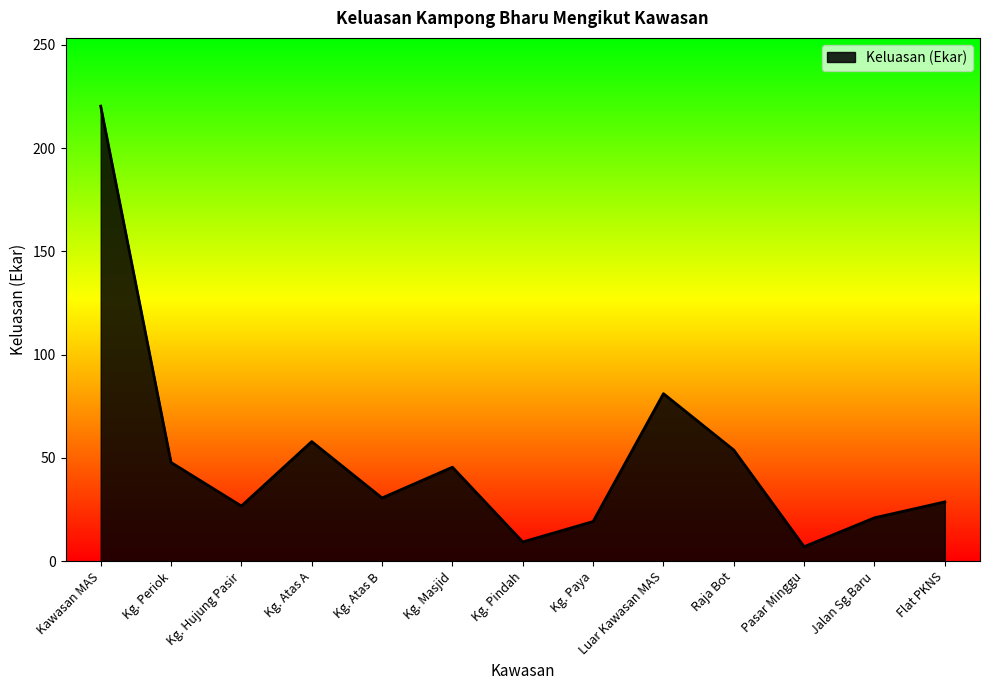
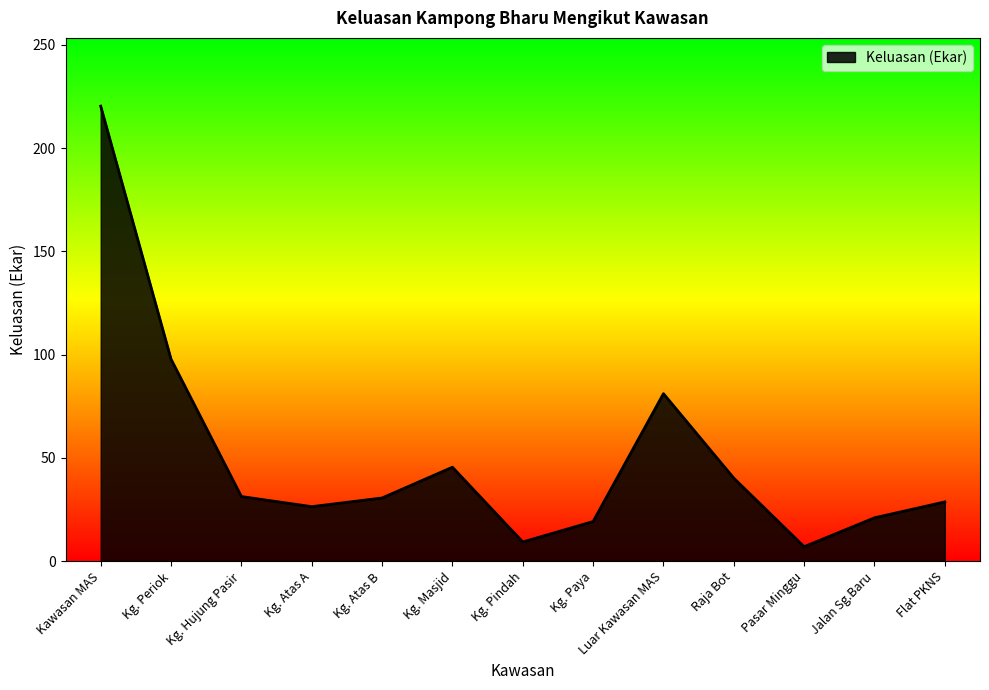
  {
    "Kawasan MAS": 220,
-   "Kg. Periok": 48,
-   "Kg. Hujung Pasir": 27,
-   "Kg. Atas A": 58,
+   "Kg. Periok": 98,
+   "Kg. Hujung Pasir": 31,
+   "Kg. Atas A": 26,
    "Kg. Atas B": 31,
    "Kg. Masjid": 46,
    "Kg. Pindah": 9,
    "Kg. Paya": 19,
    "Luar Kawasan MAS": 81,
-   "Raja Bot": 54,
+   "Raja Bot": 40,
    "Pasar Minggu": 7,
    "Jalan Sg.Baru": 21,
    "Flat PKNS": 29
  }
